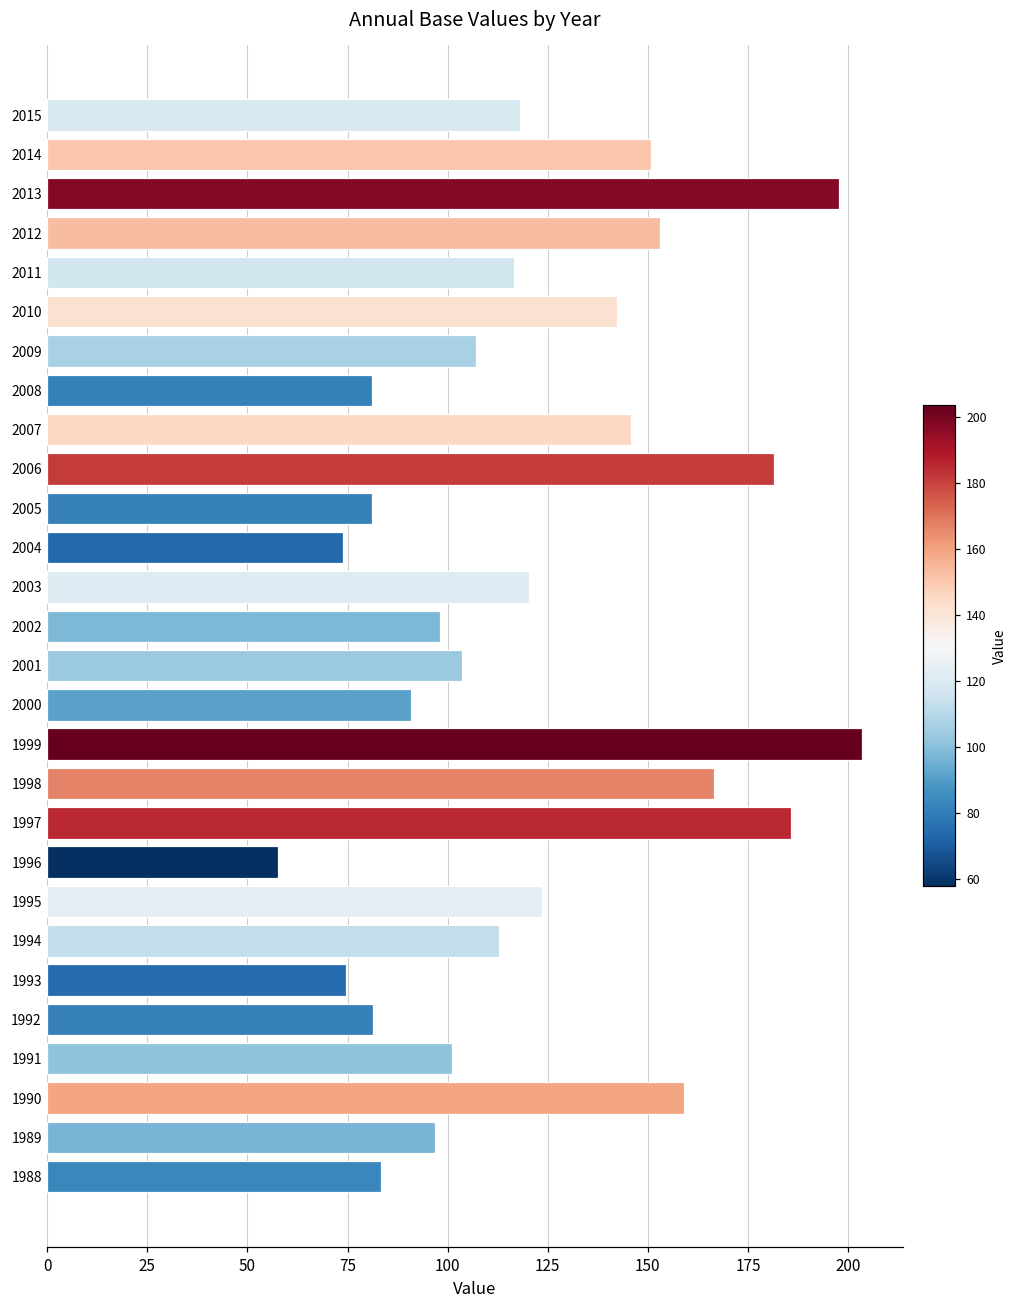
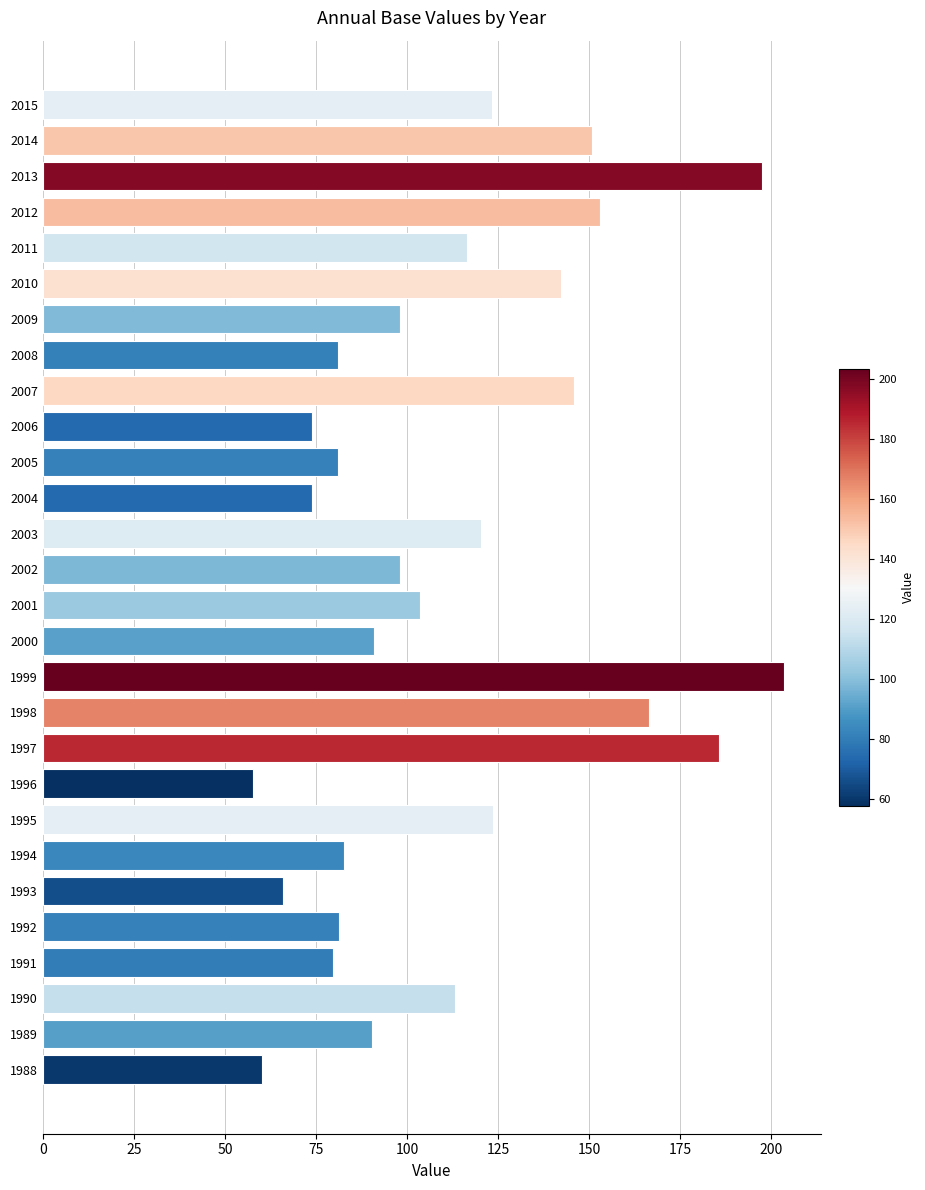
  {
-   "2015": 118,
+   "2015": 123,
    "2014": 151,
    "2013": 198,
    "2012": 153,
    "2011": 117,
    "2010": 142,
-   "2009": 107,
+   "2009": 98,
    "2008": 81,
    "2007": 146,
-   "2006": 181,
+   "2006": 74,
    "2005": 81,
    "2004": 74,
    "2003": 120,
    "2002": 98,
    "2001": 104,
    "2000": 91,
    "1999": 203,
    "1998": 167,
    "1997": 186,
    "1996": 58,
    "1995": 124,
-   "1994": 113,
-   "1993": 75,
+   "1994": 83,
+   "1993": 66,
    "1992": 81,
-   "1991": 101,
-   "1990": 159,
-   "1989": 97,
-   "1988": 83
+   "1991": 80,
+   "1990": 113,
+   "1989": 90,
+   "1988": 60
  }
